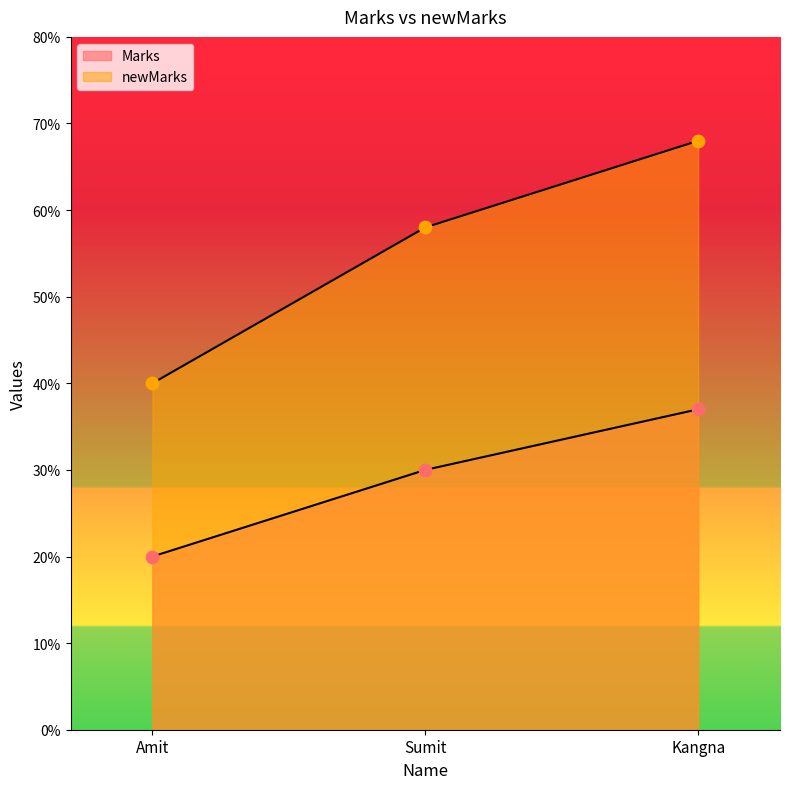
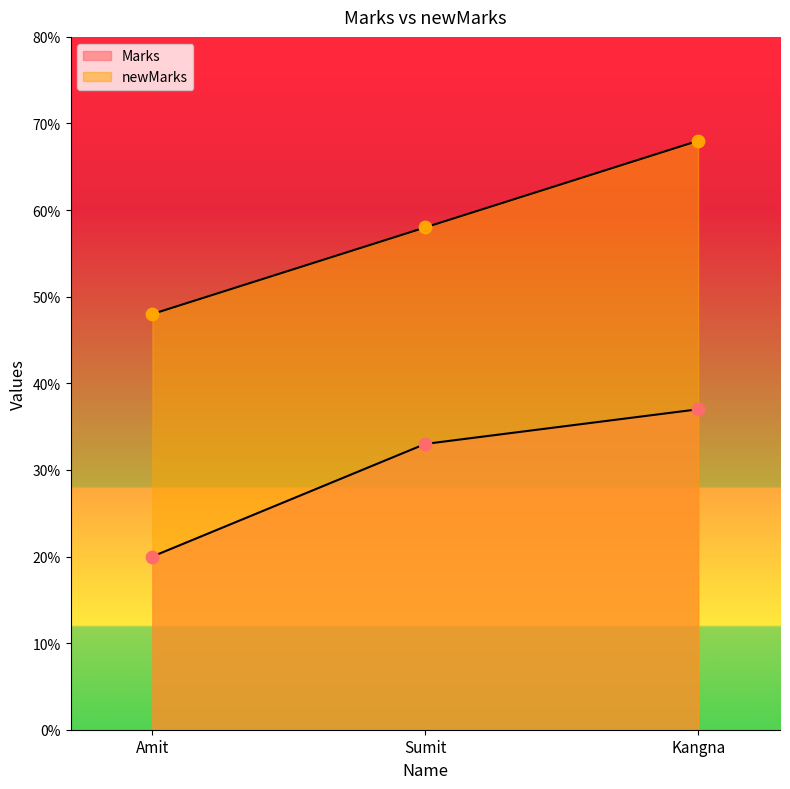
  {
    "Marks": {
      "Amit": "20%",
-     "Sumit": "30%",
+     "Sumit": "33%",
      "Kangna": "37%"
    },
    "newMarks": {
-     "Amit": "40%",
+     "Amit": "48%",
      "Sumit": "58%",
      "Kangna": "68%"
    }
  }
